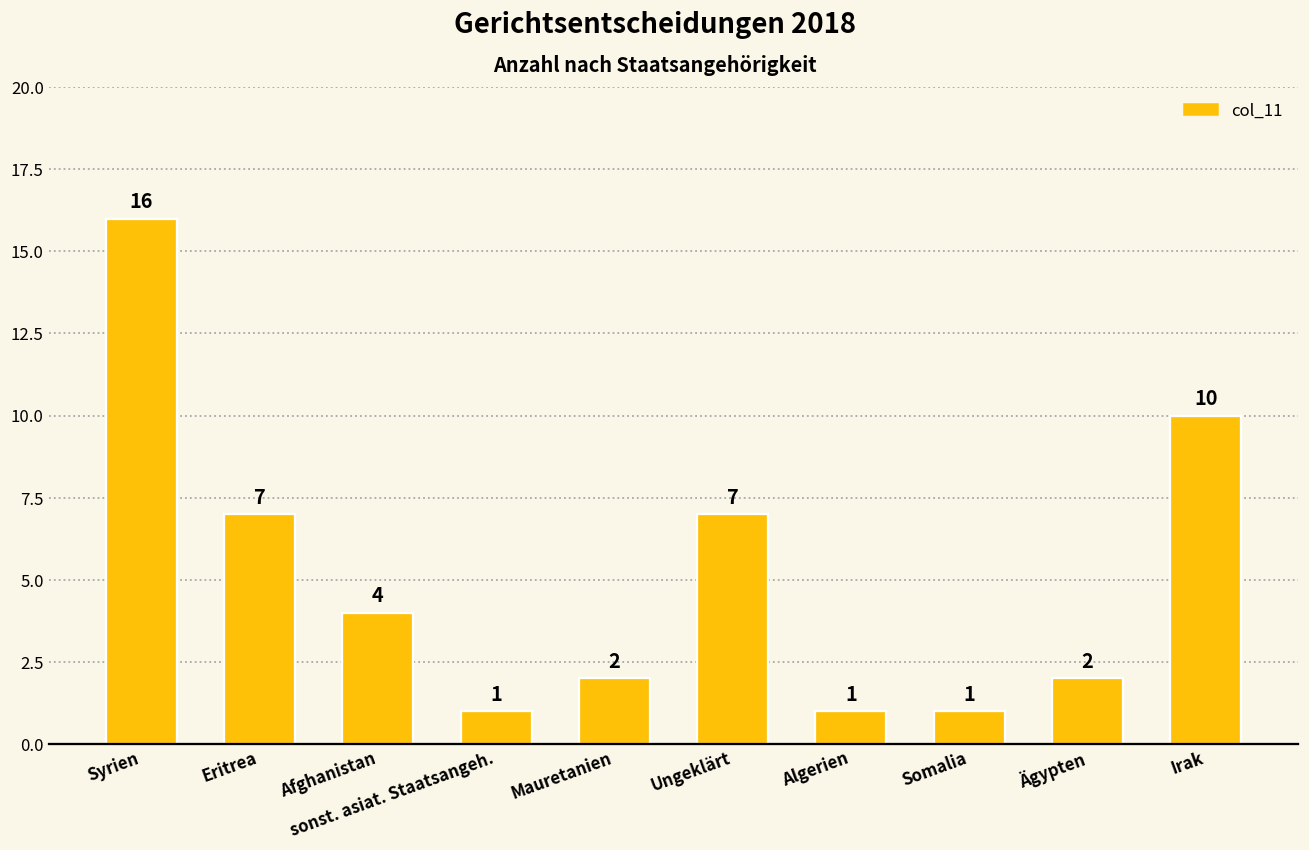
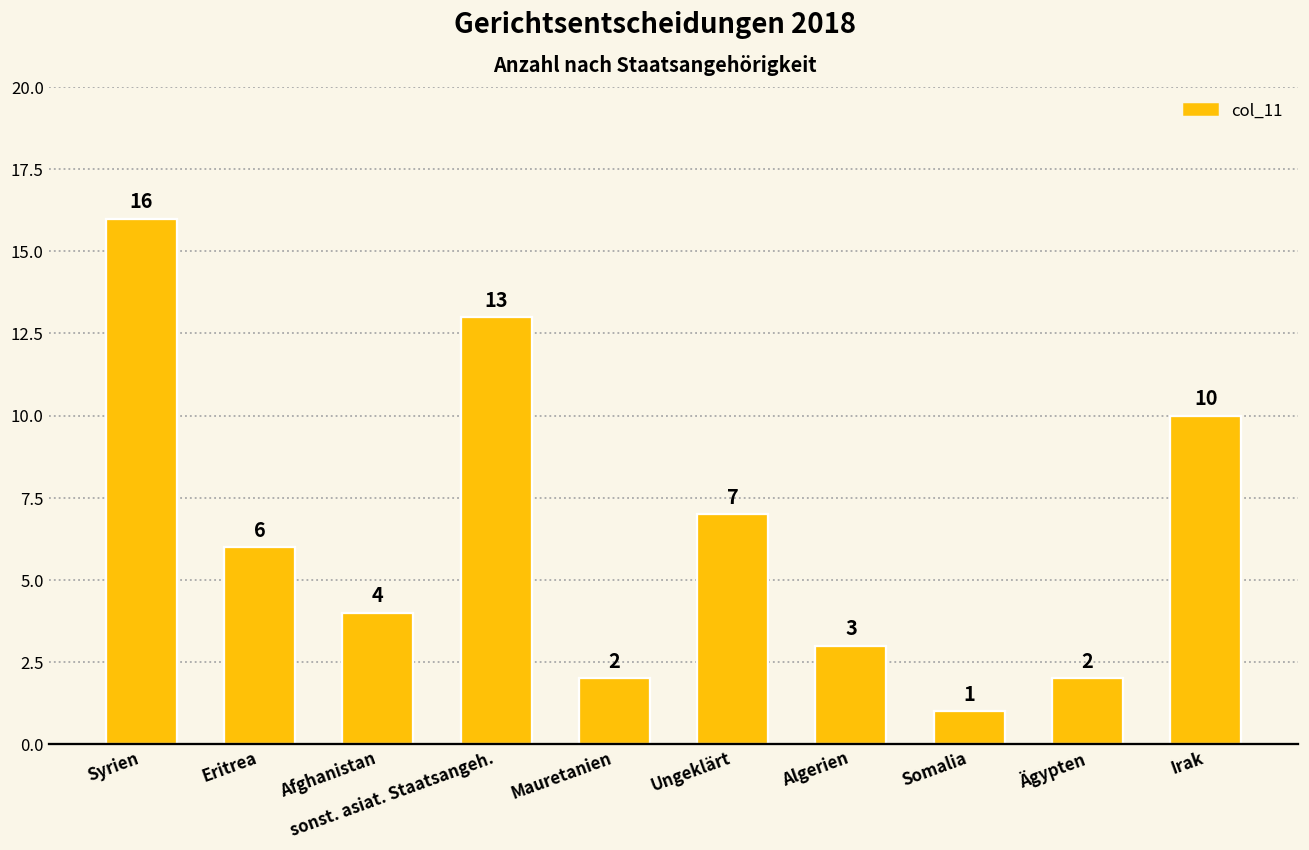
  {
    "Syrien": 16,
-   "Eritrea": 7,
+   "Eritrea": 6,
    "Afghanistan": 4,
-   "sonst. asiat. Staatsangeh.": 1,
+   "sonst. asiat. Staatsangeh.": 13,
    "Mauretanien": 2,
    "Ungeklärt": 7,
-   "Algerien": 1,
+   "Algerien": 3,
    "Somalia": 1,
    "Ägypten": 2,
    "Irak": 10
  }
